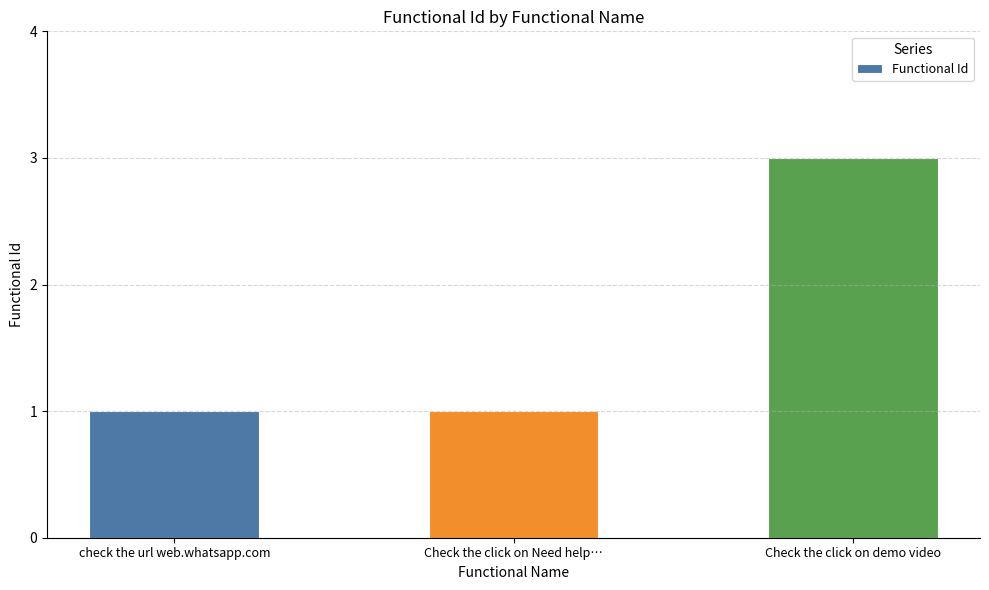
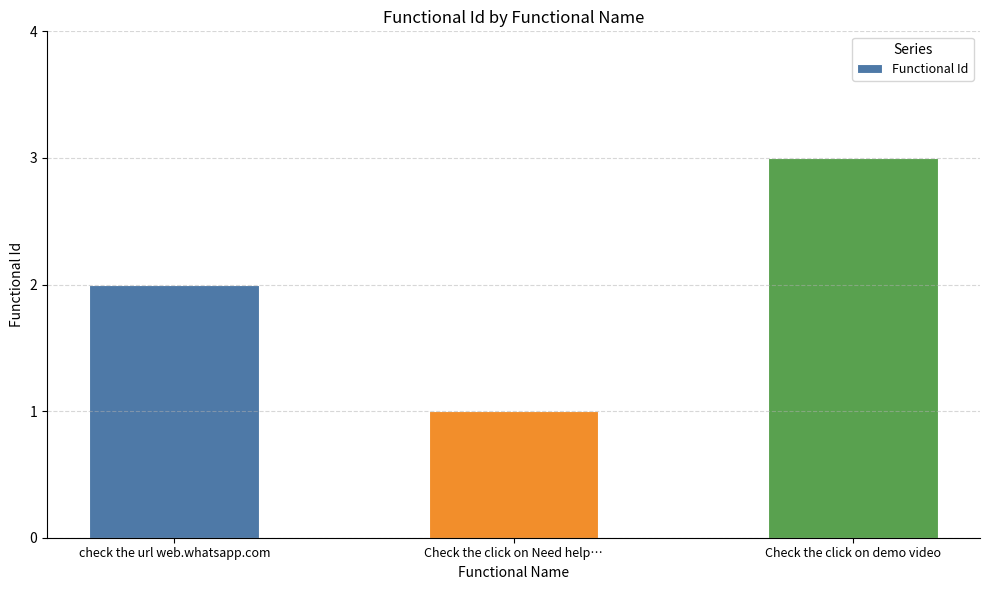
  {
-   "check the url web.whatsapp.com": 1,
+   "check the url web.whatsapp.com": 2,
    "Check the click on Need help…": 1,
    "Check the click on demo video": 3
  }
